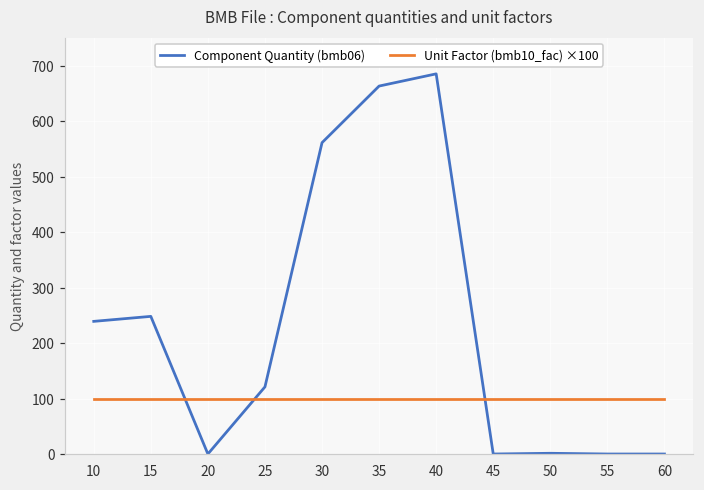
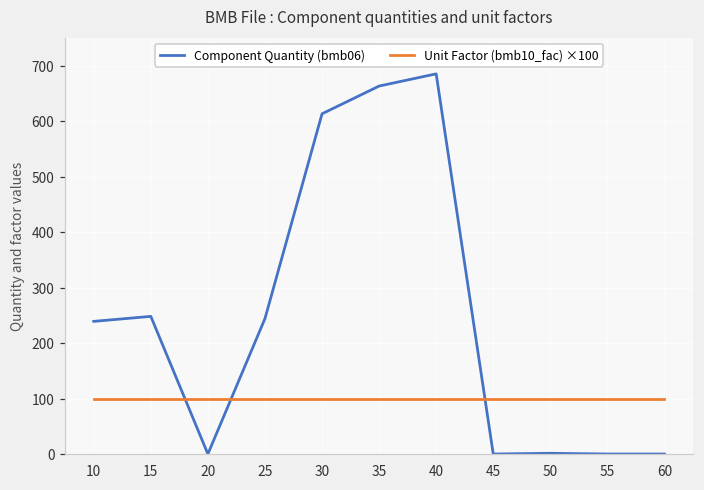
  {
    "Component Quantity (bmb06)": {
      "10": 240,
      "15": 250,
      "20": 0,
-     "25": 120,
-     "30": 560,
+     "25": 240,
+     "30": 610,
      "35": 660,
      "40": 690,
      "45": 0,
      "50": 0,
      "55": 0,
      "60": 0
    },
    "Unit Factor (bmb10_fac) ×100": {
      "10": 100,
      "15": 100,
      "20": 100,
      "25": 100,
      "30": 100,
      "35": 100,
      "40": 100,
      "45": 100,
      "50": 100,
      "55": 100,
      "60": 100
    }
  }
